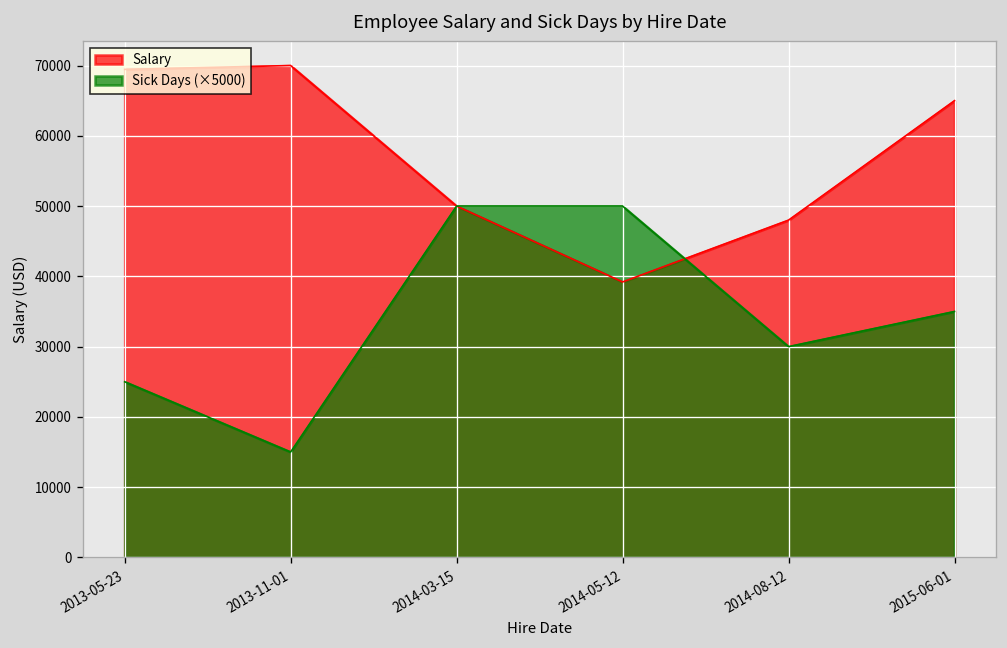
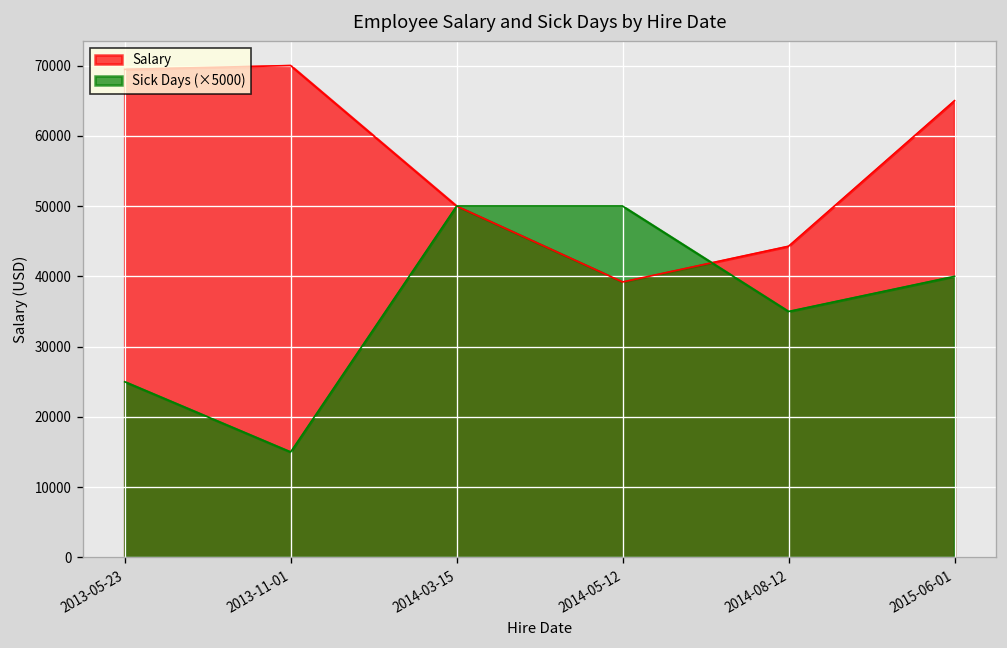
  {
    "Salary": {
      "2013-11-01": 70000,
      "2014-05-12": 39000,
-     "2014-08-12": 48000,
+     "2014-08-12": 44000,
      "2015-06-01": 65000
    },
    "Sick Days (×5000)": {
      "2013-05-23": 25000,
      "2013-11-01": 15000,
      "2014-05-12": 50000,
-     "2014-08-12": 30000,
-     "2015-06-01": 35000
+     "2014-08-12": 35000,
+     "2015-06-01": 40000
    }
  }
